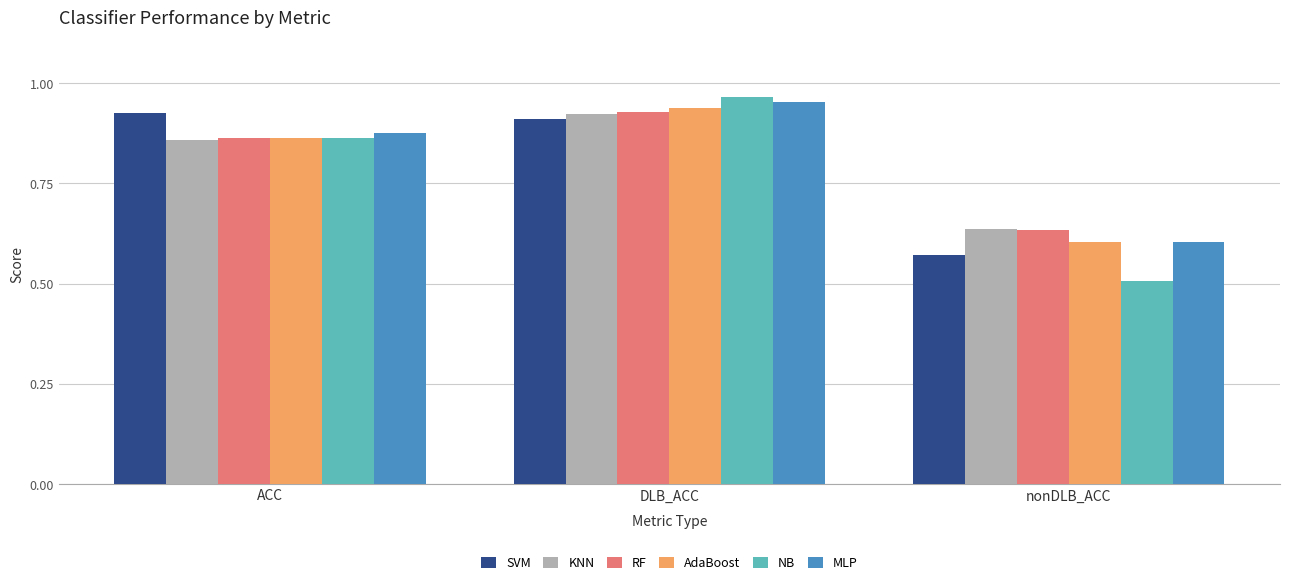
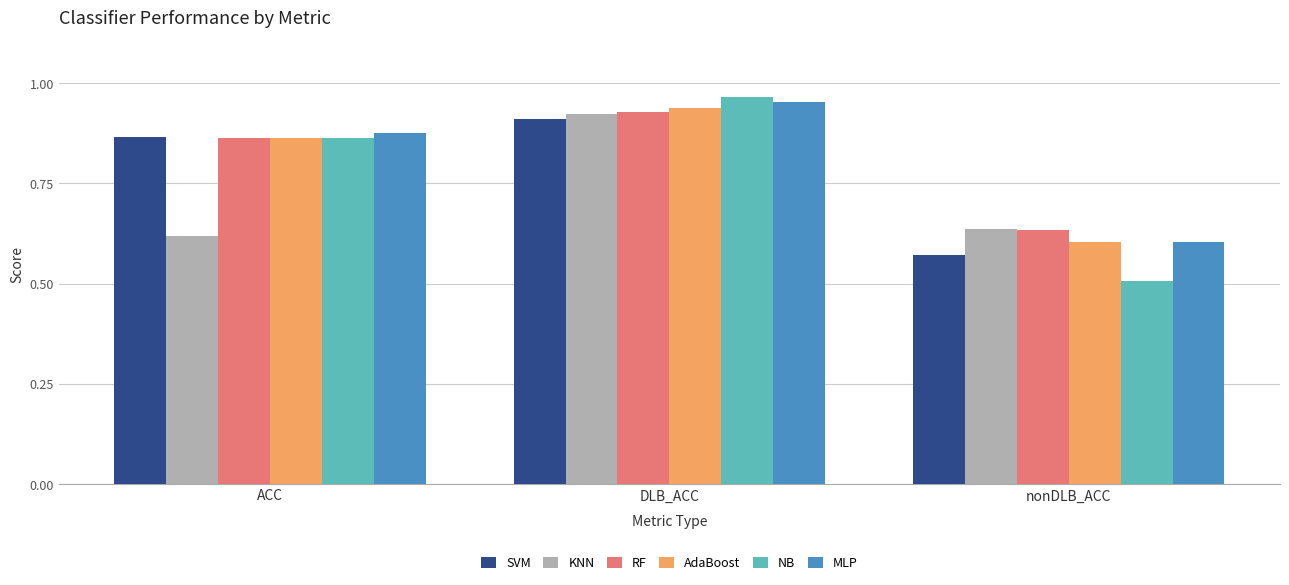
  {
    "SVM": {
-     "ACC": 0.92,
+     "ACC": 0.87,
      "DLB_ACC": 0.91,
      "nonDLB_ACC": 0.57
    },
    "KNN": {
-     "ACC": 0.86,
+     "ACC": 0.62,
      "DLB_ACC": 0.92,
      "nonDLB_ACC": 0.64
    }
  }
